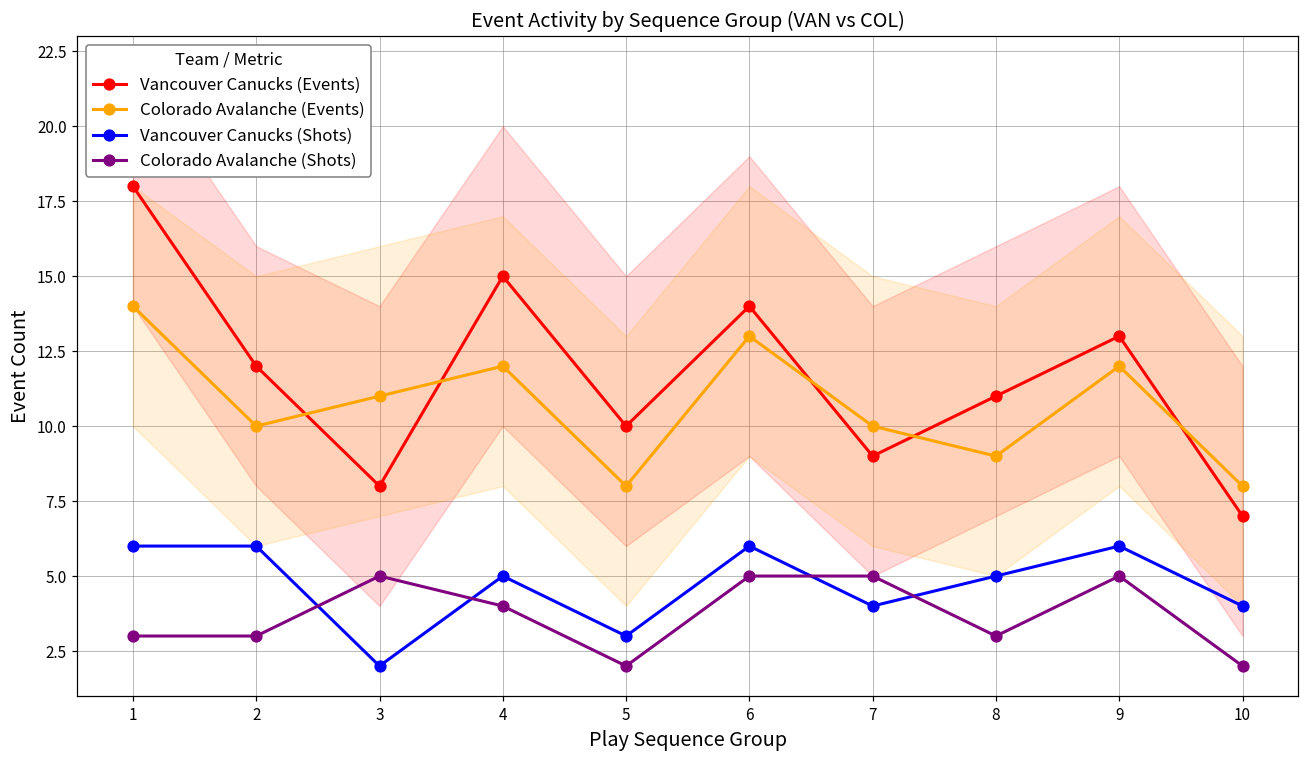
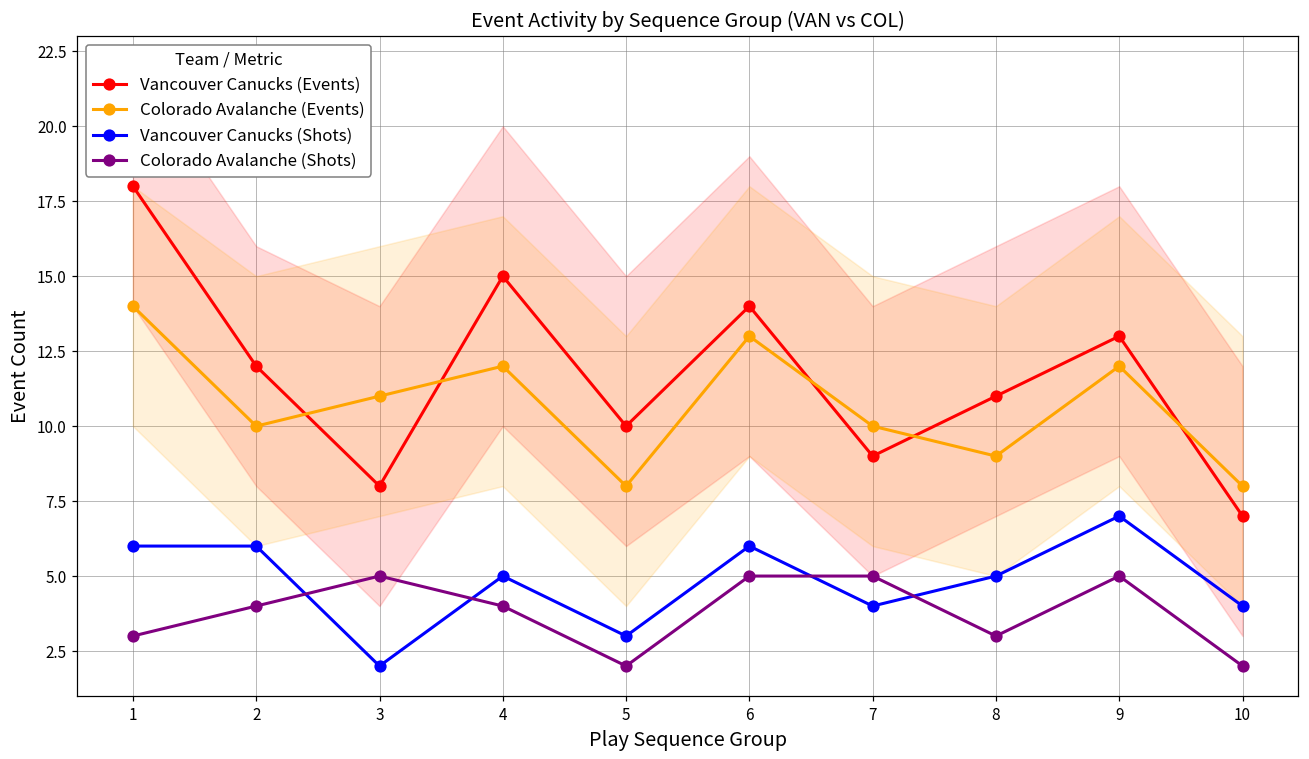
  {
    "Vancouver Canucks (Shots)": {
      "1": 6,
      "2": 6,
      "3": 2,
      "4": 5,
      "5": 3,
      "6": 6,
      "7": 4,
      "8": 5,
-     "9": 6,
+     "9": 7,
      "10": 4
    },
    "Colorado Avalanche (Shots)": {
      "1": 3,
-     "2": 3,
+     "2": 4,
      "3": 5,
      "4": 4,
      "5": 2,
      "6": 5,
      "7": 5,
      "8": 3,
      "9": 5,
      "10": 2
    }
  }
